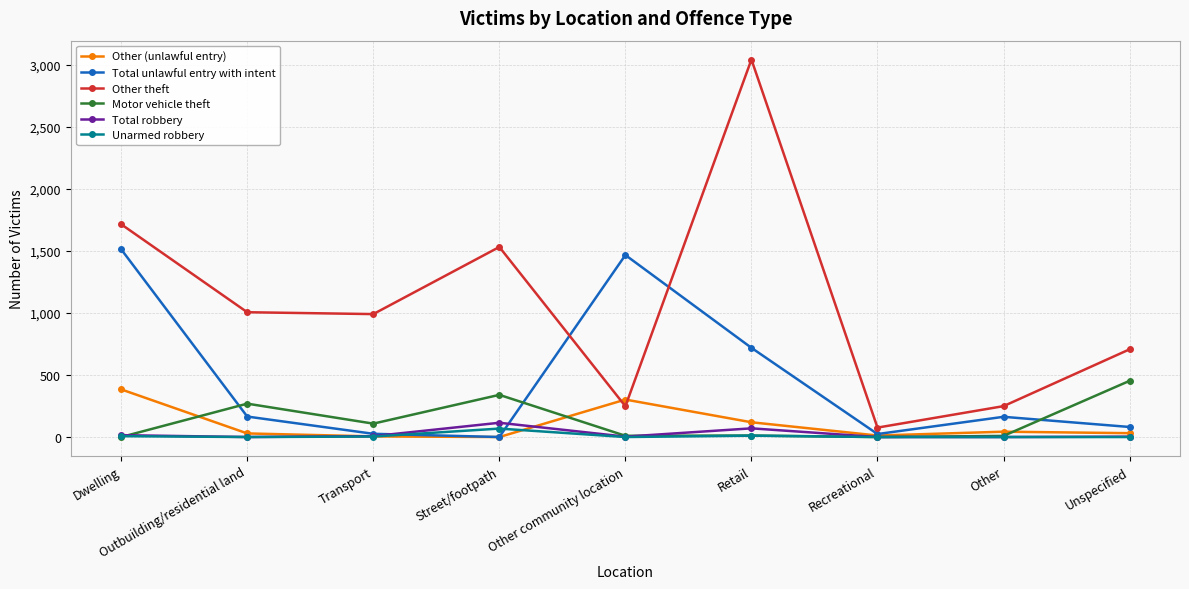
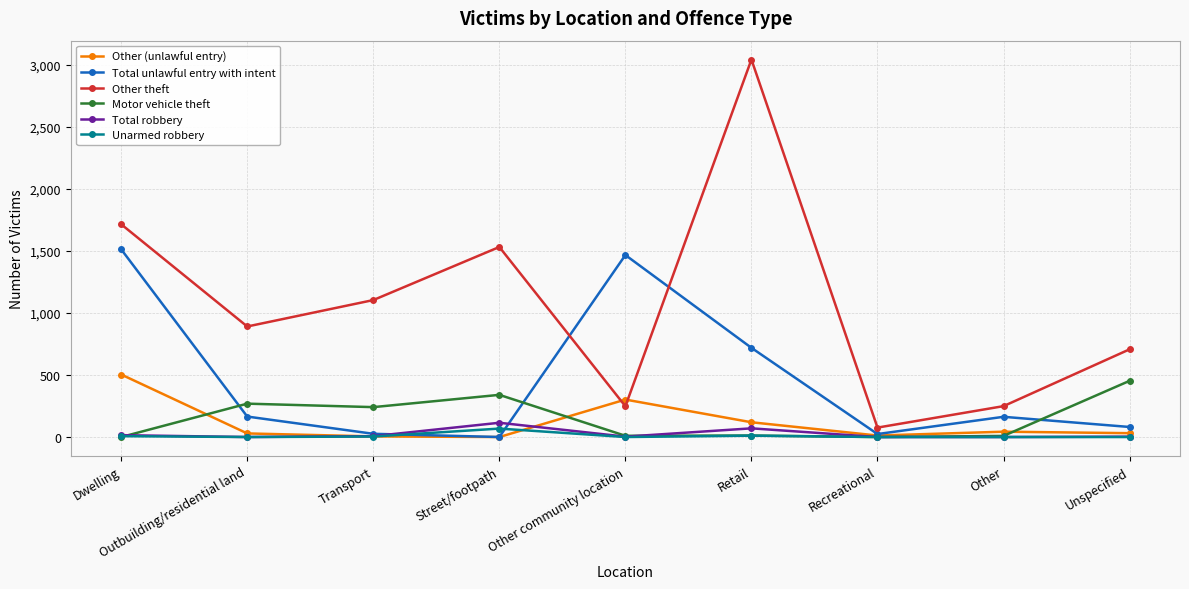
  {
    "Other (unlawful entry)": {
-     "Dwelling": "380",
+     "Dwelling": "500",
      "Outbuilding/residential land": "30",
      "Other community location": "300",
      "Retail": "120",
      "Other": "40",
      "Unspecified": "30"
    },
    "Total unlawful entry with intent": {
      "Dwelling": "1,510",
      "Outbuilding/residential land": "170",
      "Other community location": "1,470",
      "Retail": "720",
      "Other": "160",
      "Unspecified": "80"
    },
    "Other theft": {
      "Dwelling": "1,720",
-     "Outbuilding/residential land": "1,010",
-     "Transport": "990",
+     "Outbuilding/residential land": "890",
+     "Transport": "1,100",
      "Street/footpath": "1,530",
      "Other community location": "250",
      "Retail": "3,040",
      "Recreational": "80",
      "Other": "250",
      "Unspecified": "710"
    },
    "Motor vehicle theft": {
      "Outbuilding/residential land": "270",
-     "Transport": "110",
+     "Transport": "240",
      "Street/footpath": "340",
      "Unspecified": "450"
    },
    "Total robbery": {
      "Street/footpath": "120",
      "Retail": "70"
    },
    "Unarmed robbery": {
      "Street/footpath": "70"
    }
  }
